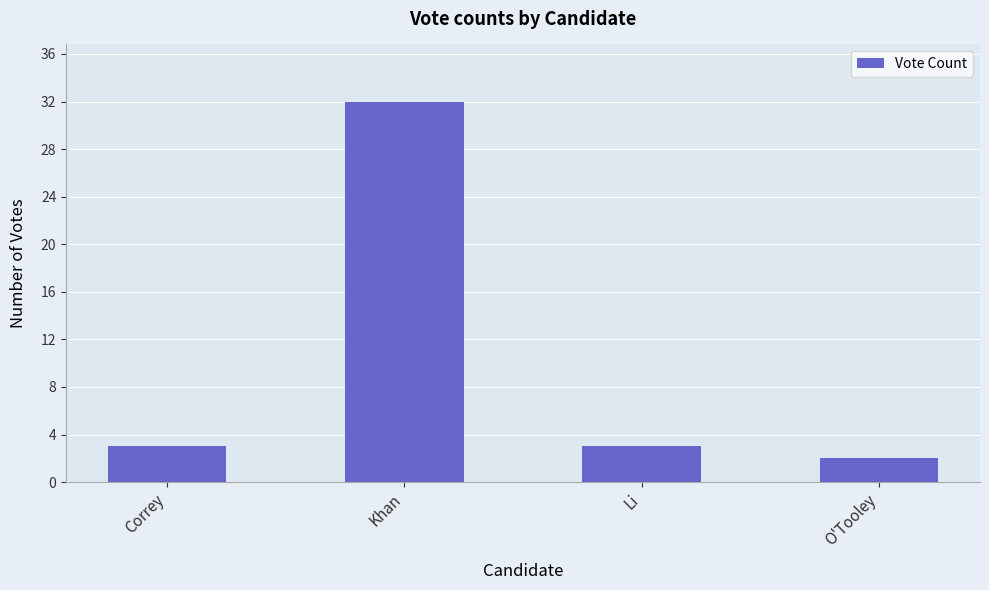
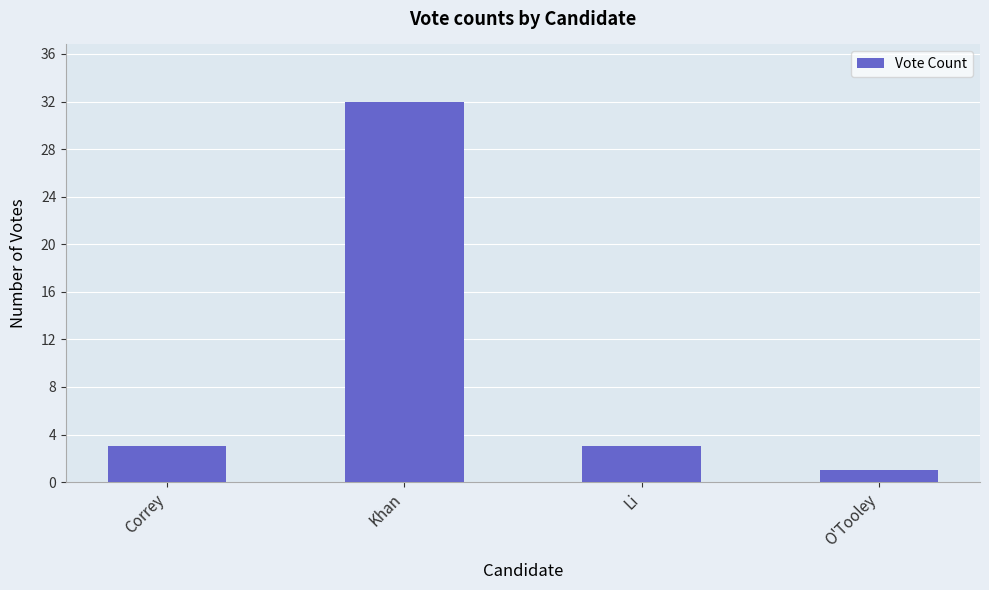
  {
    "Correy": 3,
    "Khan": 32,
    "Li": 3,
-   "O'Tooley": 2
+   "O'Tooley": 1
  }
